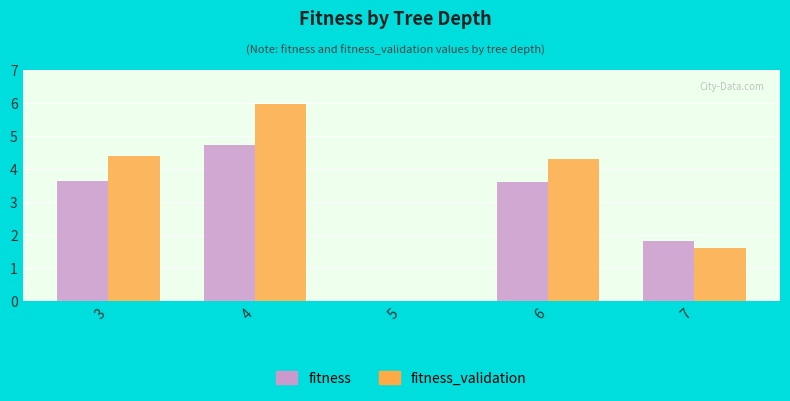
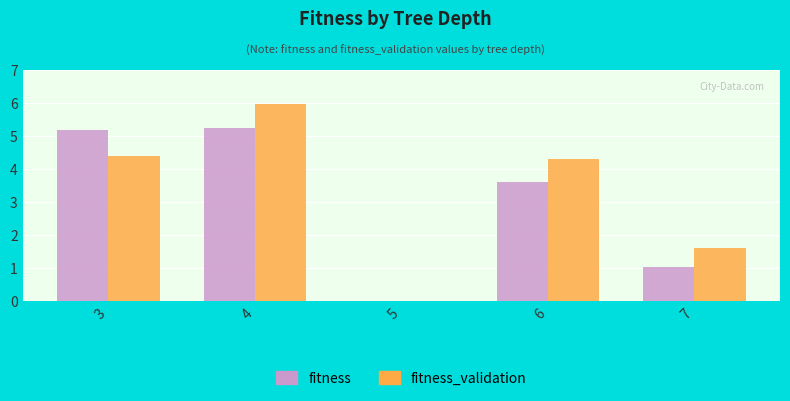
  {
    "fitness": {
-     "3": 3.6,
-     "4": 4.7,
+     "3": 5.2,
+     "4": 5.2,
      "5": 0.0,
      "6": 3.6,
-     "7": 1.8
+     "7": 1.0
    },
    "fitness_validation": {
      "3": 4.4,
      "4": 6.0,
      "5": 0.0,
      "6": 4.3,
      "7": 1.6
    }
  }
